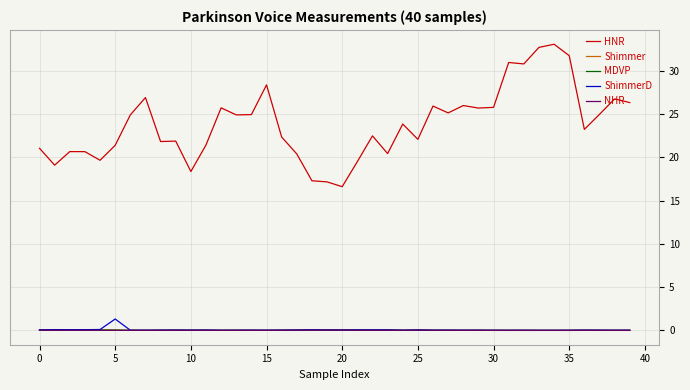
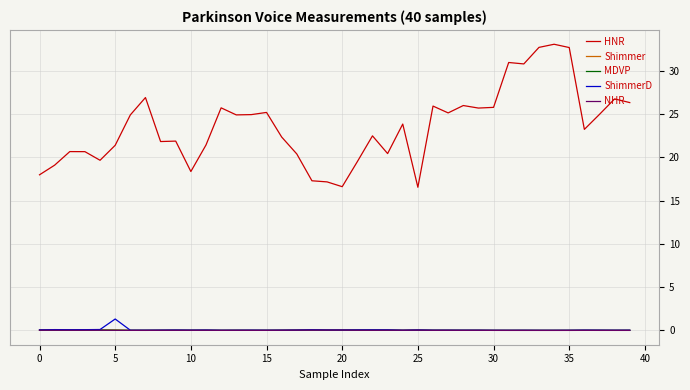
  {
    "HNR": {
-     "0": 21,
+     "0": 18,
      "5": 21,
      "10": 18,
-     "15": 28,
+     "15": 25,
      "20": 17,
-     "25": 22,
+     "25": 17,
      "30": 26,
-     "35": 32
+     "35": 33
    },
    "NHR": {
      "5": 0
    },
    "ShimmerD": {
      "5": 1
    }
  }
